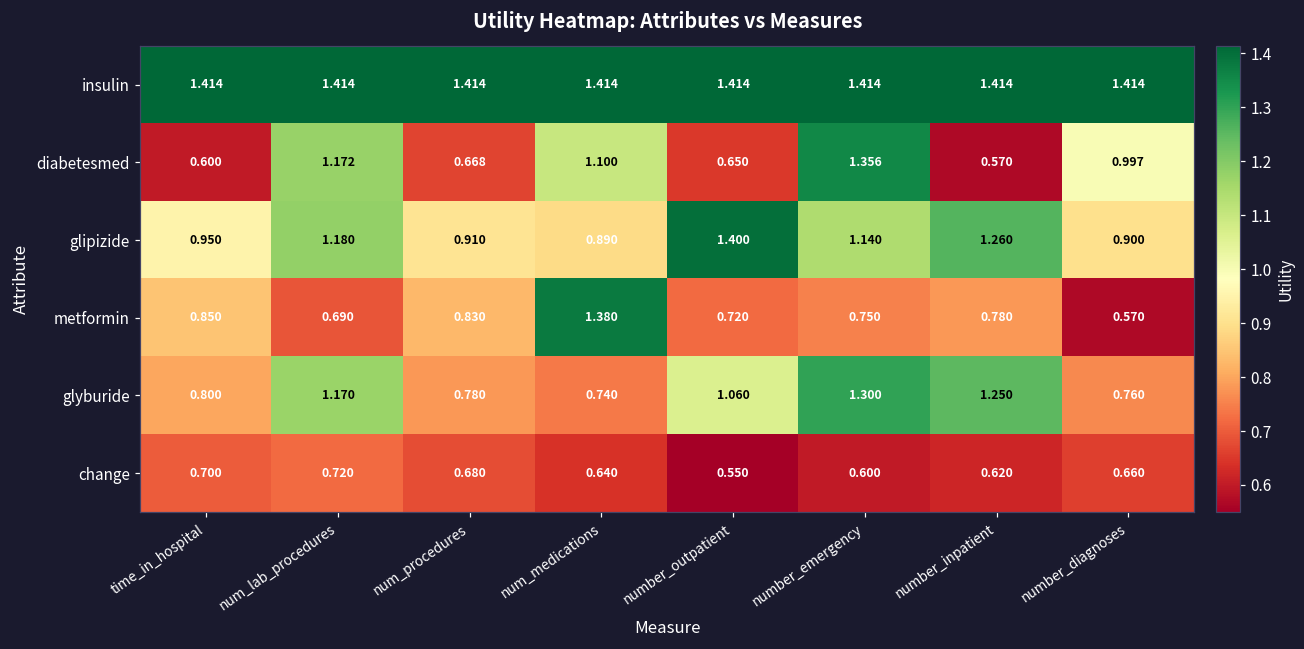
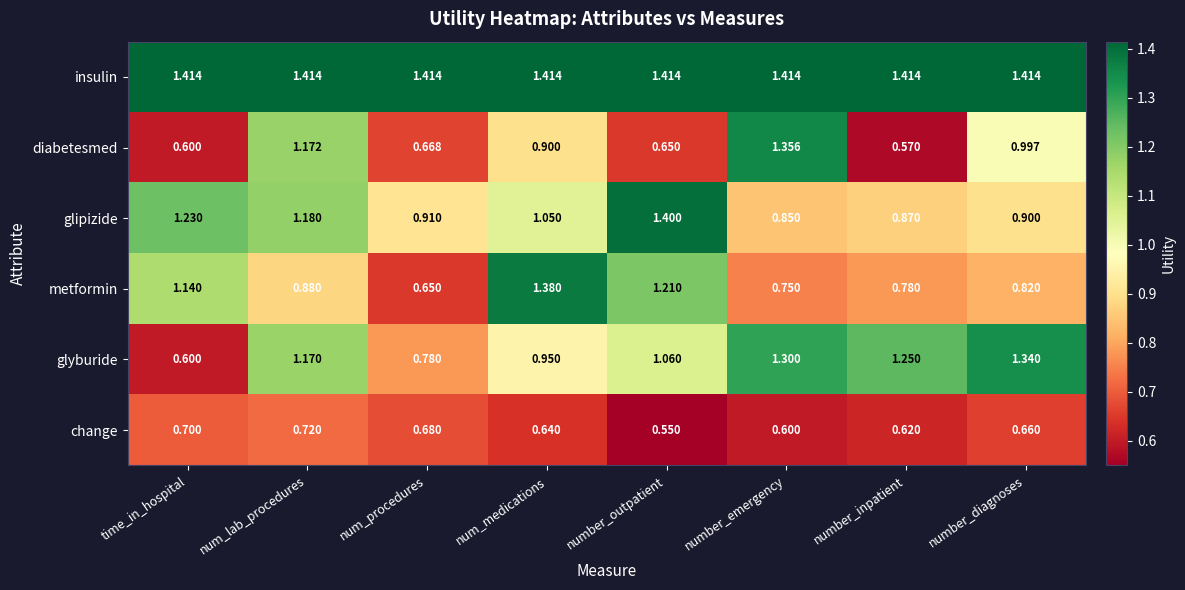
  {
    "insulin": {
      "time_in_hospital": 1.414,
      "num_lab_procedures": 1.414,
      "num_procedures": 1.414,
      "num_medications": 1.414,
      "number_outpatient": 1.414,
      "number_emergency": 1.414,
      "number_inpatient": 1.414,
      "number_diagnoses": 1.414
    },
    "diabetesmed": {
      "time_in_hospital": 0.600,
      "num_lab_procedures": 1.172,
      "num_procedures": 0.668,
-     "num_medications": 1.100,
+     "num_medications": 0.900,
      "number_outpatient": 0.650,
      "number_emergency": 1.356,
      "number_inpatient": 0.570,
      "number_diagnoses": 0.997
    },
    "glipizide": {
-     "time_in_hospital": 0.950,
+     "time_in_hospital": 1.230,
      "num_lab_procedures": 1.180,
      "num_procedures": 0.910,
-     "num_medications": 0.890,
+     "num_medications": 1.050,
      "number_outpatient": 1.400,
-     "number_emergency": 1.140,
-     "number_inpatient": 1.260,
+     "number_emergency": 0.850,
+     "number_inpatient": 0.870,
      "number_diagnoses": 0.900
    },
    "metformin": {
-     "time_in_hospital": 0.850,
-     "num_lab_procedures": 0.690,
-     "num_procedures": 0.830,
+     "time_in_hospital": 1.140,
+     "num_lab_procedures": 0.880,
+     "num_procedures": 0.650,
      "num_medications": 1.380,
-     "number_outpatient": 0.720,
+     "number_outpatient": 1.210,
      "number_emergency": 0.750,
      "number_inpatient": 0.780,
-     "number_diagnoses": 0.570
+     "number_diagnoses": 0.820
    },
    "glyburide": {
-     "time_in_hospital": 0.800,
+     "time_in_hospital": 0.600,
      "num_lab_procedures": 1.170,
      "num_procedures": 0.780,
-     "num_medications": 0.740,
+     "num_medications": 0.950,
      "number_outpatient": 1.060,
      "number_emergency": 1.300,
      "number_inpatient": 1.250,
-     "number_diagnoses": 0.760
+     "number_diagnoses": 1.340
    },
    "change": {
      "time_in_hospital": 0.700,
      "num_lab_procedures": 0.720,
      "num_procedures": 0.680,
      "num_medications": 0.640,
      "number_outpatient": 0.550,
      "number_emergency": 0.600,
      "number_inpatient": 0.620,
      "number_diagnoses": 0.660
    }
  }
